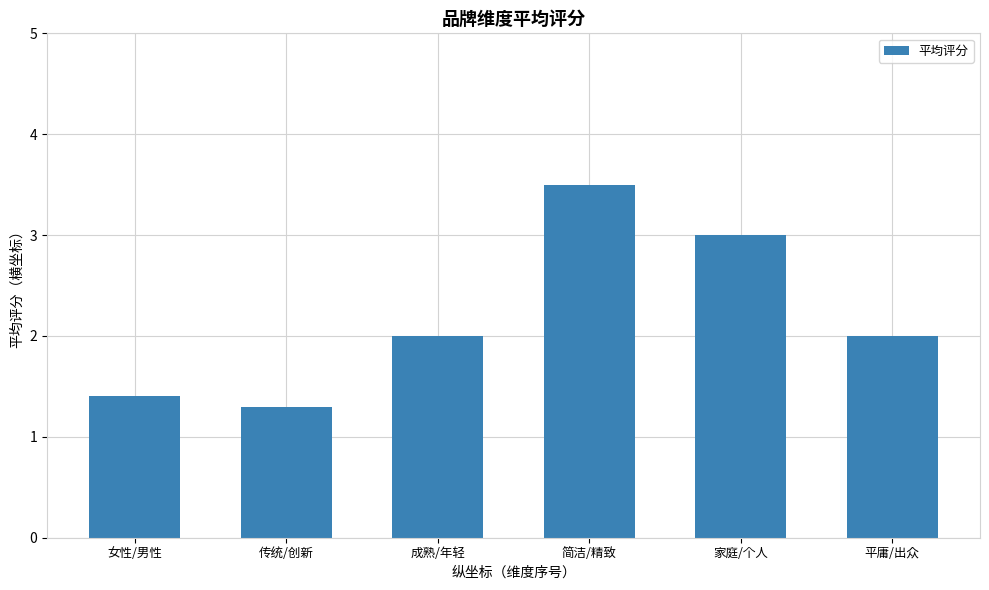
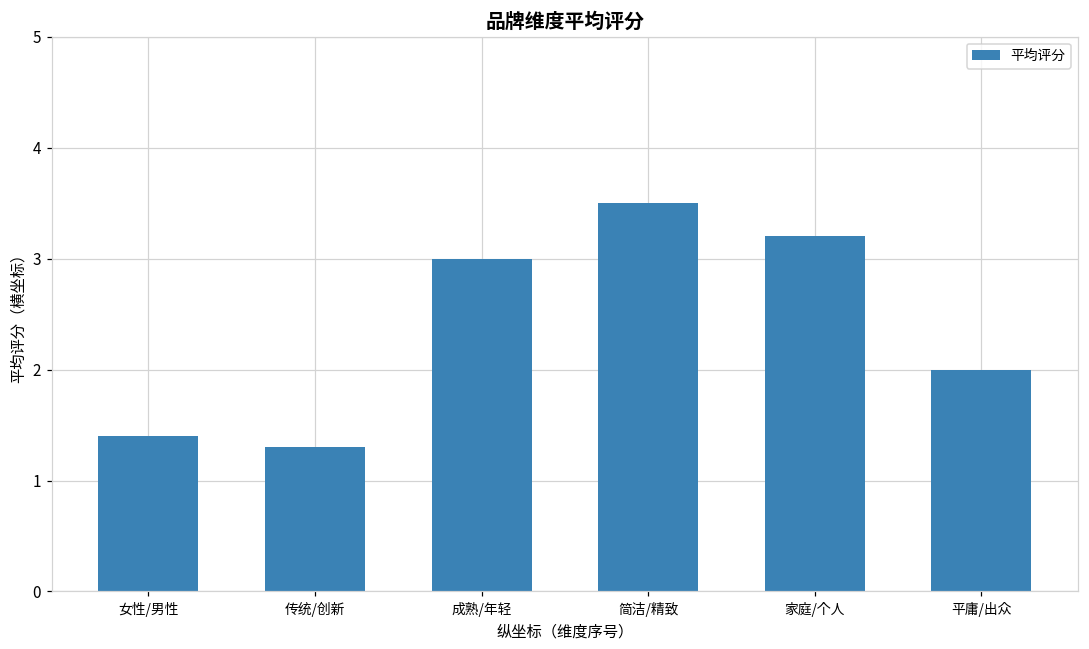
  {
    "女性/男性": 1.4,
    "传统/创新": 1.3,
-   "成熟/年轻": 2,
+   "成熟/年轻": 3,
    "简洁/精致": 3.5,
-   "家庭/个人": 3.0,
+   "家庭/个人": 3.2,
    "平庸/出众": 2.0
  }
